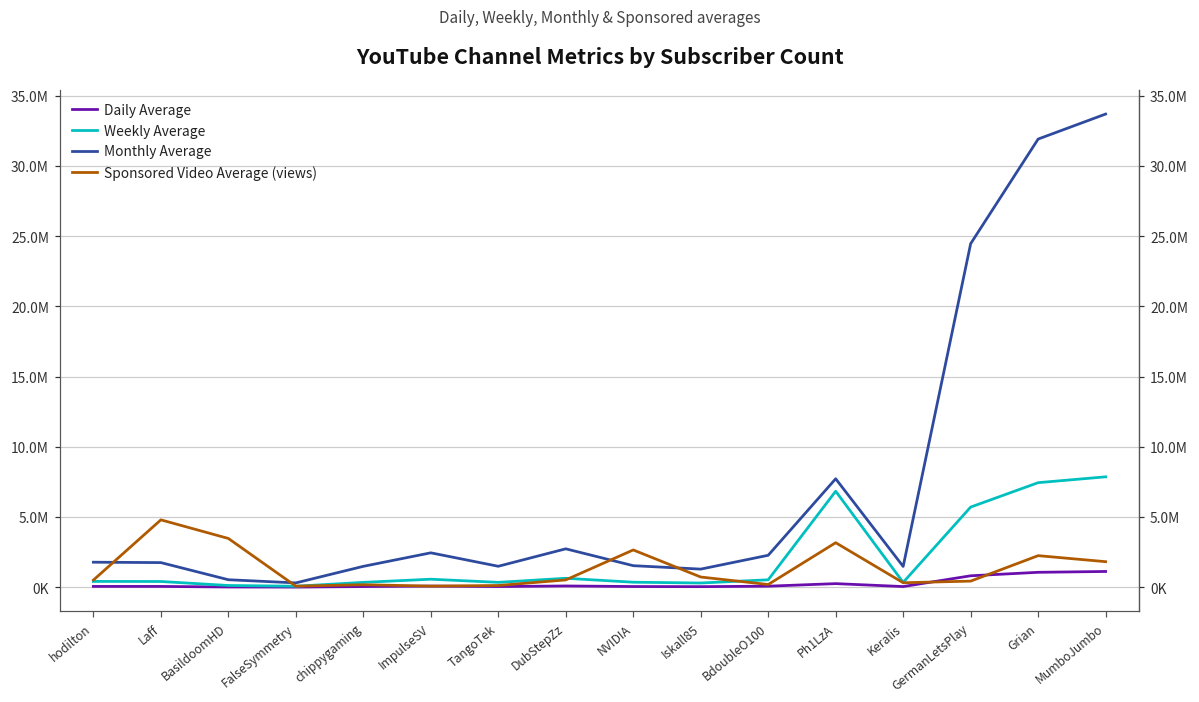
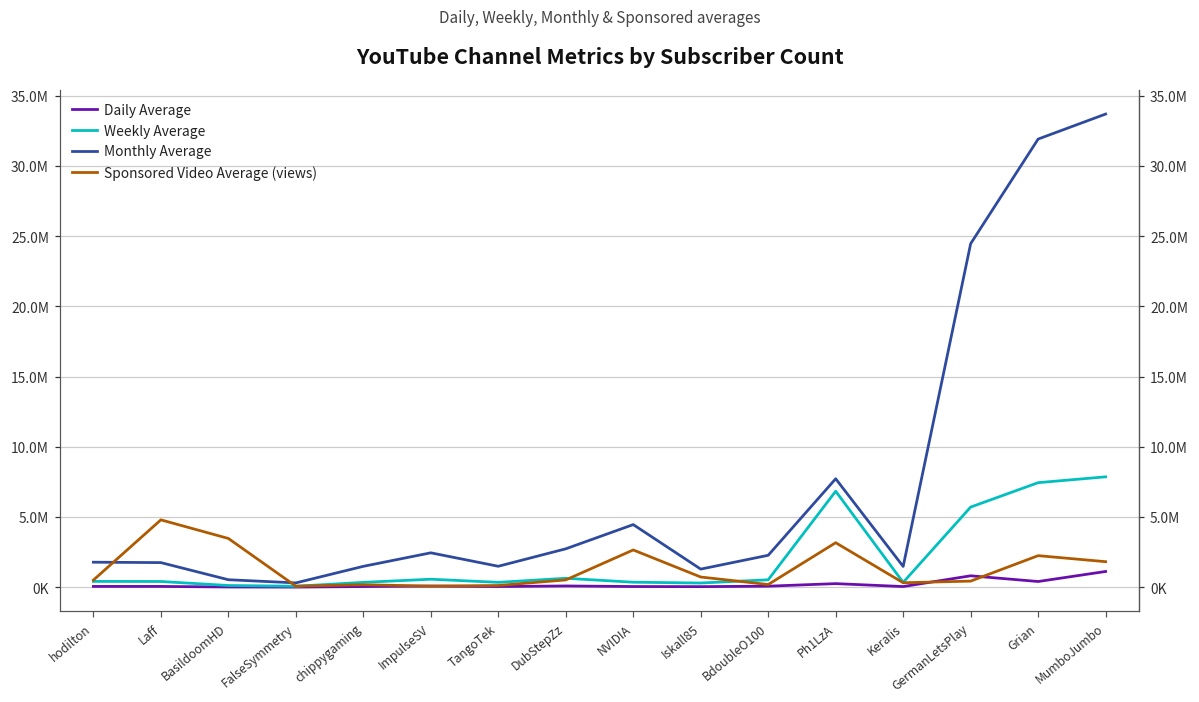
  {
    "Daily Average": {
      "hodilton": 100000,
      "Laff": 100000,
      "DubStepZz": 100000,
      "NVIDIA": 100000,
      "Iskall85": 0,
      "Ph1LzA": 300000,
      "Keralis": 0,
      "GermanLetsPlay": 800000,
-     "Grian": 1100000,
+     "Grian": 400000,
      "MumboJumbo": 1100000
    },
    "Weekly Average": {
      "Laff": 400000,
      "ImpulseSV": 600000,
      "TangoTek": 300000,
      "NVIDIA": 400000,
      "Iskall85": 300000,
      "BdoubleO100": 500000,
      "Ph1LzA": 6800000,
      "GermanLetsPlay": 5700000,
      "Grian": 7400000,
      "MumboJumbo": 7900000
    },
    "Monthly Average": {
      "hodilton": 1800000,
      "Laff": 1800000,
      "BasildoomHD": 500000,
      "FalseSymmetry": 300000,
      "chippygaming": 1500000,
      "ImpulseSV": 2500000,
      "TangoTek": 1500000,
      "DubStepZz": 2700000,
-     "NVIDIA": 1500000,
+     "NVIDIA": 4500000,
      "Iskall85": 1300000,
      "BdoubleO100": 2300000,
      "Ph1LzA": 7700000,
      "Keralis": 1500000,
      "GermanLetsPlay": 24500000,
      "Grian": 31900000,
      "MumboJumbo": 33700000
    },
    "Sponsored Video Average (views)": {
      "Laff": 4800000,
      "BasildoomHD": 3500000,
      "NVIDIA": 2700000,
      "Iskall85": 700000,
      "Ph1LzA": 3200000,
      "GermanLetsPlay": 400000,
      "Grian": 2300000,
      "MumboJumbo": 1800000
    }
  }
